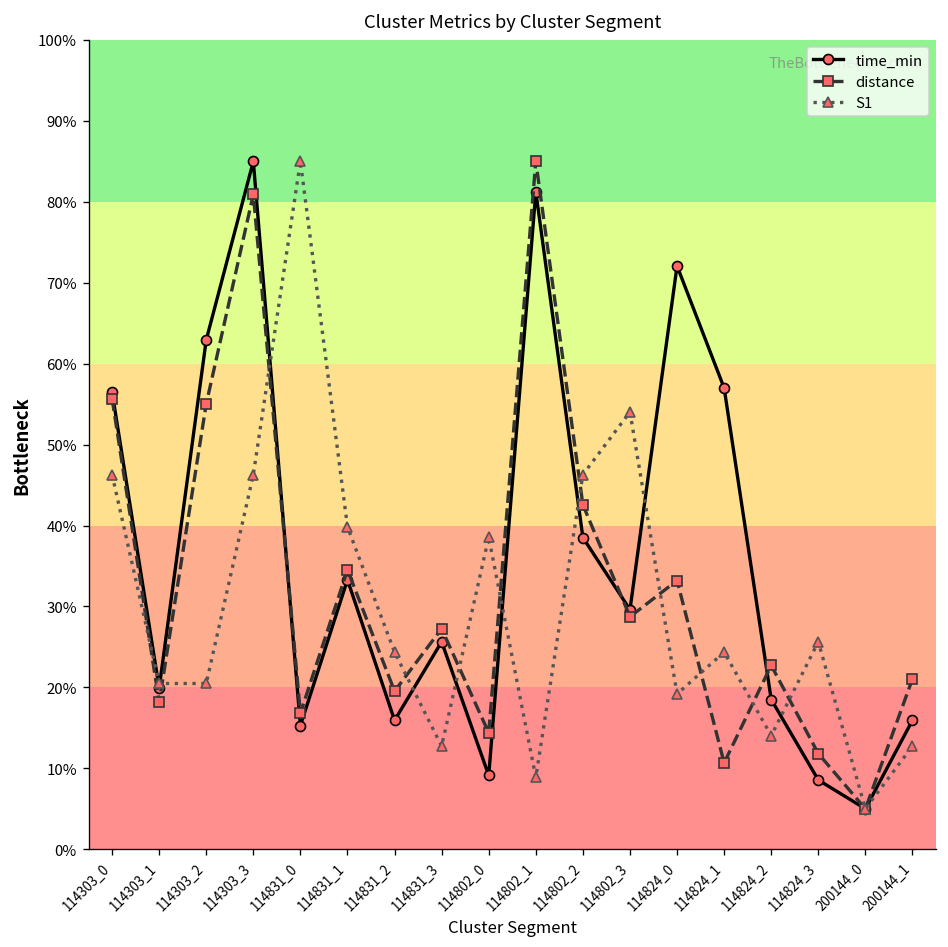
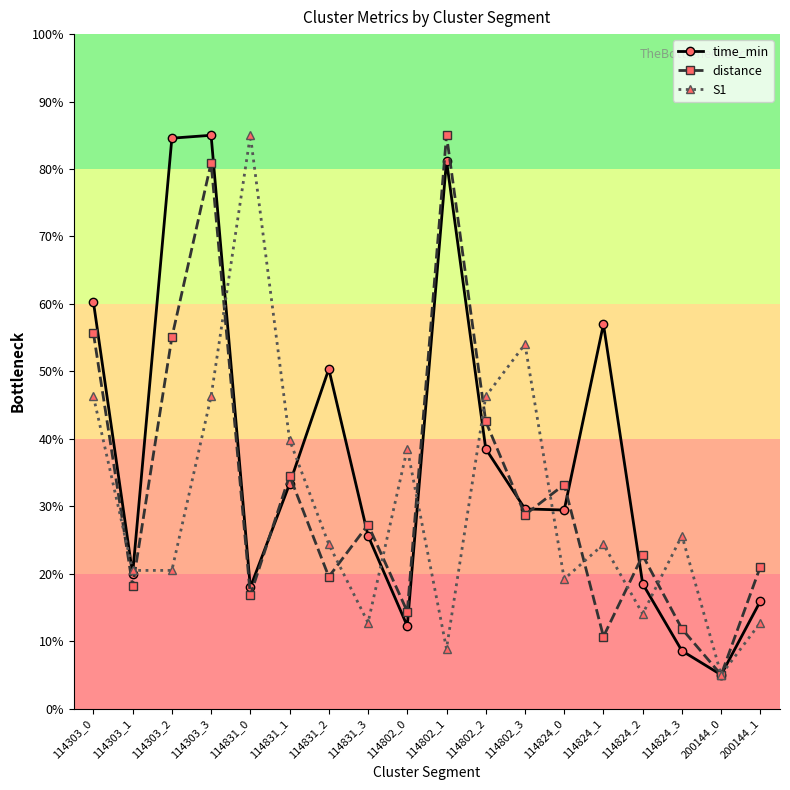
  {
    "time_min": {
-     "114303_0": "57%",
+     "114303_0": "60%",
      "114303_1": "20%",
-     "114303_2": "63%",
+     "114303_2": "85%",
      "114303_3": "85%",
-     "114831_0": "15%",
+     "114831_0": "18%",
      "114831_1": "33%",
-     "114831_2": "16%",
+     "114831_2": "50%",
      "114831_3": "26%",
-     "114802_0": "9%",
+     "114802_0": "12%",
      "114802_1": "81%",
      "114802_2": "39%",
      "114802_3": "30%",
-     "114824_0": "72%",
+     "114824_0": "29%",
      "114824_1": "57%",
      "114824_2": "19%",
      "114824_3": "9%",
      "200144_1": "16%"
    }
  }
